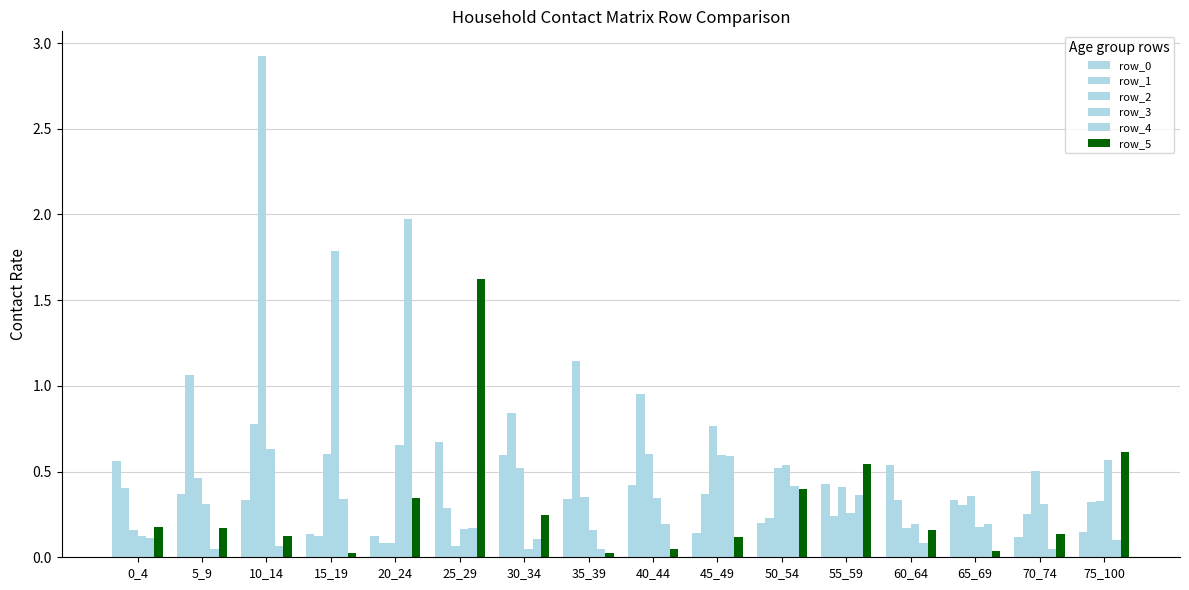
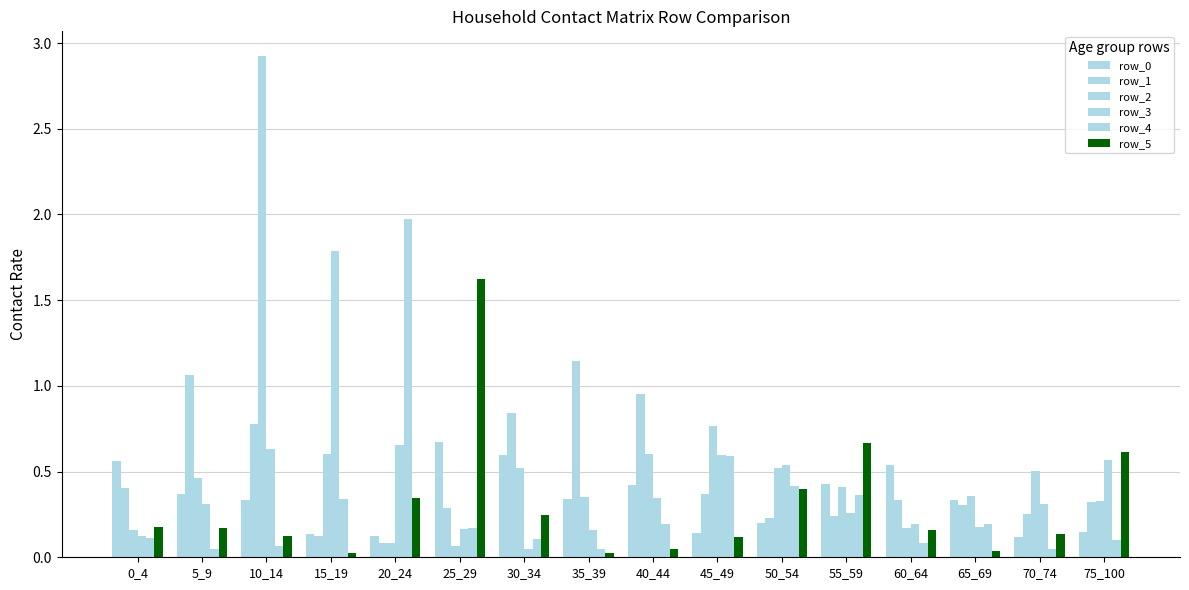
  {
    "row_5": {
      "0_4": 0.18,
      "5_9": 0.17,
      "10_14": 0.12,
      "15_19": 0.02,
      "20_24": 0.35,
      "25_29": 1.62,
      "30_34": 0.25,
      "35_39": 0.02,
      "40_44": 0.05,
      "45_49": 0.12,
      "50_54": 0.40,
-     "55_59": 0.54,
+     "55_59": 0.67,
      "60_64": 0.16,
      "65_69": 0.04,
      "70_74": 0.13,
      "75_100": 0.62
    }
  }
